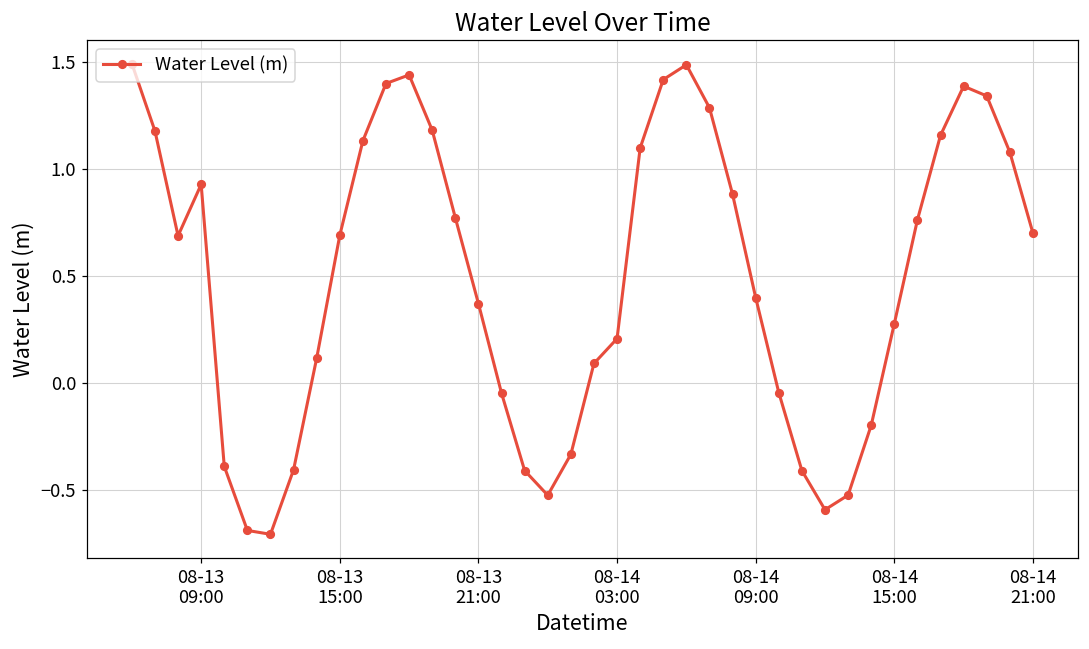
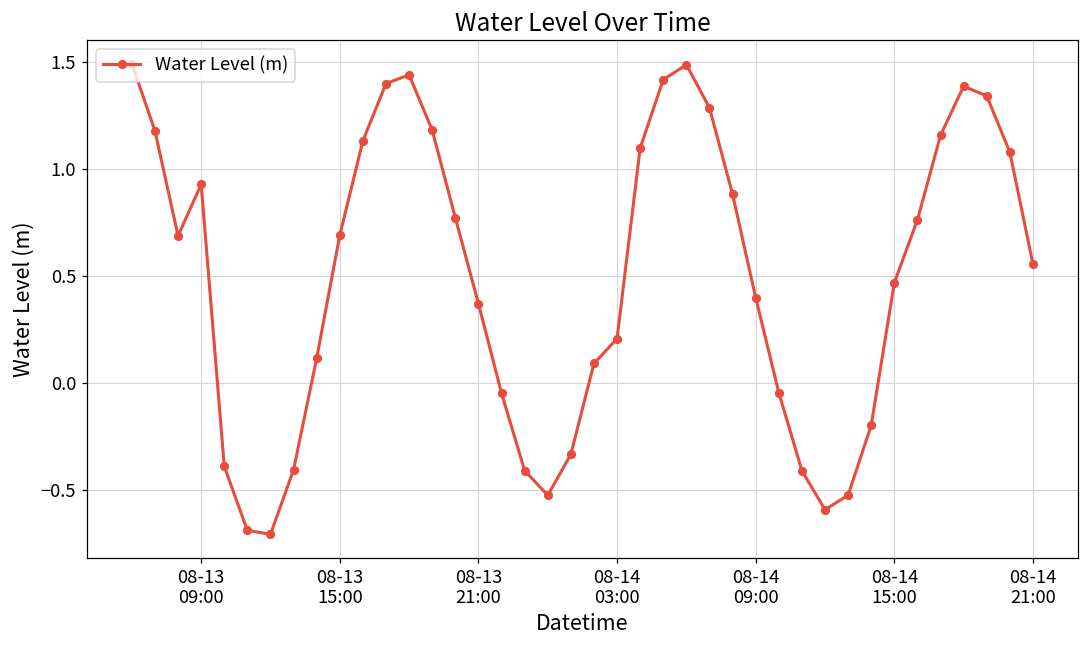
  {
    "08-13 09:00": 0.93,
    "08-13 15:00": 0.69,
    "08-13 21:00": 0.37,
    "08-14 03:00": 0.21,
    "08-14 09:00": 0.40,
-   "08-14 15:00": 0.28,
-   "08-14 21:00": 0.70
+   "08-14 15:00": 0.47,
+   "08-14 21:00": 0.56
  }
